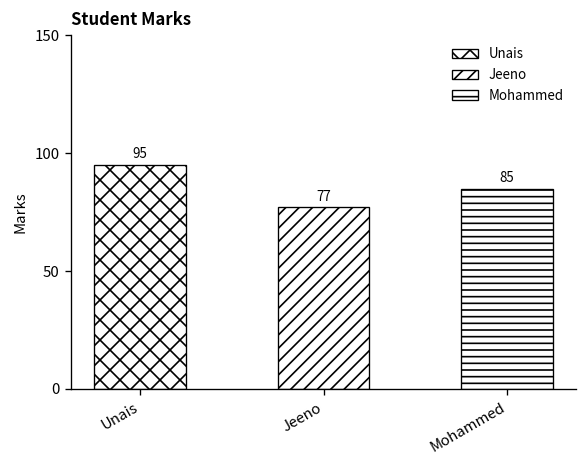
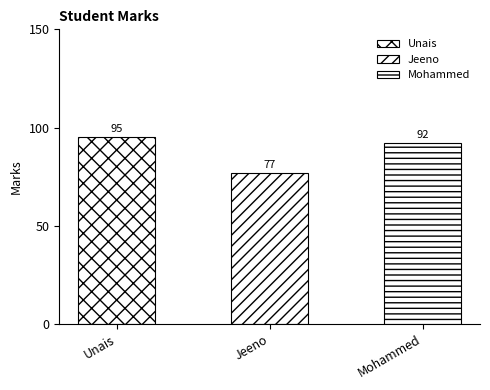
  {
    "Unais": 95,
    "Jeeno": 77,
-   "Mohammed": 85
+   "Mohammed": 92
  }
